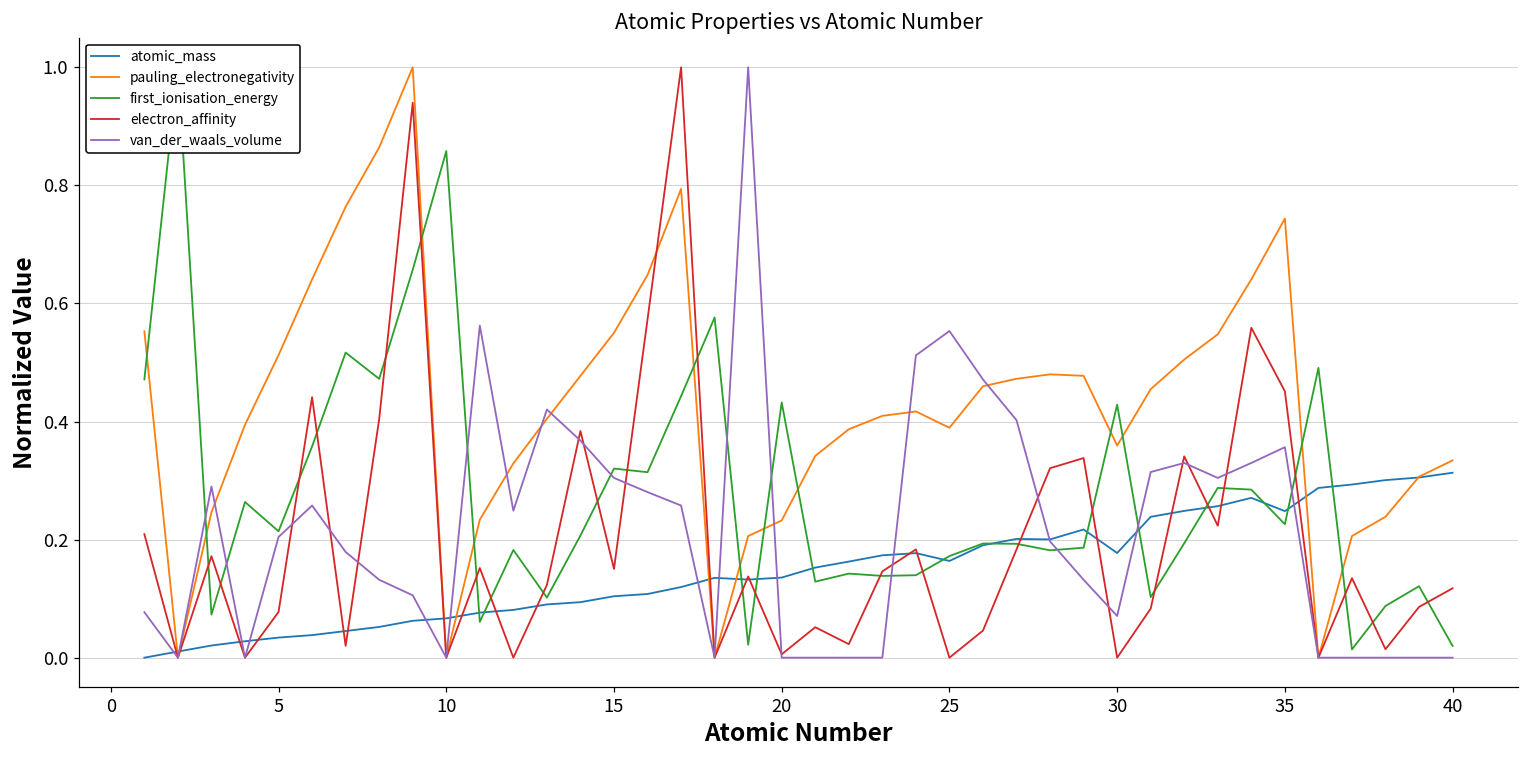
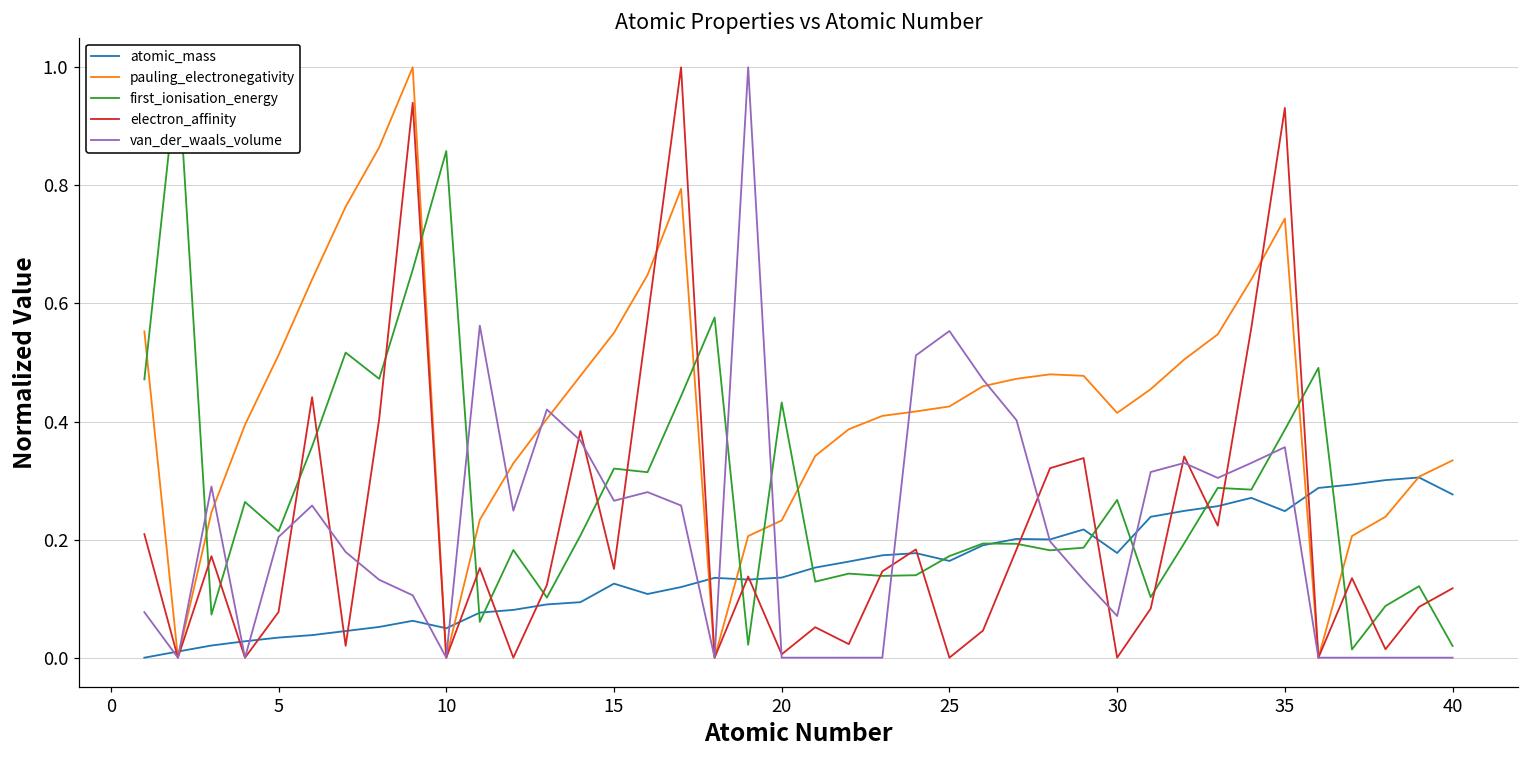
  {
    "atomic_mass": {
      "5": 0.03,
-     "10": 0.07,
-     "15": 0.10,
+     "10": 0.05,
+     "15": 0.13,
      "20": 0.14,
      "25": 0.16,
      "30": 0.18,
      "35": 0.25,
-     "40": 0.31
+     "40": 0.28
    },
    "pauling_electronegativity": {
      "5": 0.51,
      "15": 0.55,
      "20": 0.23,
-     "25": 0.39,
-     "30": 0.36,
+     "25": 0.43,
+     "30": 0.41,
      "35": 0.74,
      "40": 0.33
    },
    "first_ionisation_energy": {
      "5": 0.21,
      "10": 0.86,
      "15": 0.32,
      "20": 0.43,
      "25": 0.17,
-     "30": 0.43,
-     "35": 0.23,
+     "30": 0.27,
+     "35": 0.39,
      "40": 0.02
    },
    "electron_affinity": {
      "5": 0.08,
      "15": 0.15,
      "20": 0.01,
      "25": 0.00,
      "30": 0.00,
-     "35": 0.45,
+     "35": 0.93,
      "40": 0.12
    },
    "van_der_waals_volume": {
      "5": 0.20,
-     "15": 0.30,
+     "15": 0.27,
      "20": 0.00,
      "25": 0.55,
      "30": 0.07,
      "35": 0.36,
      "40": 0.00
    }
  }
